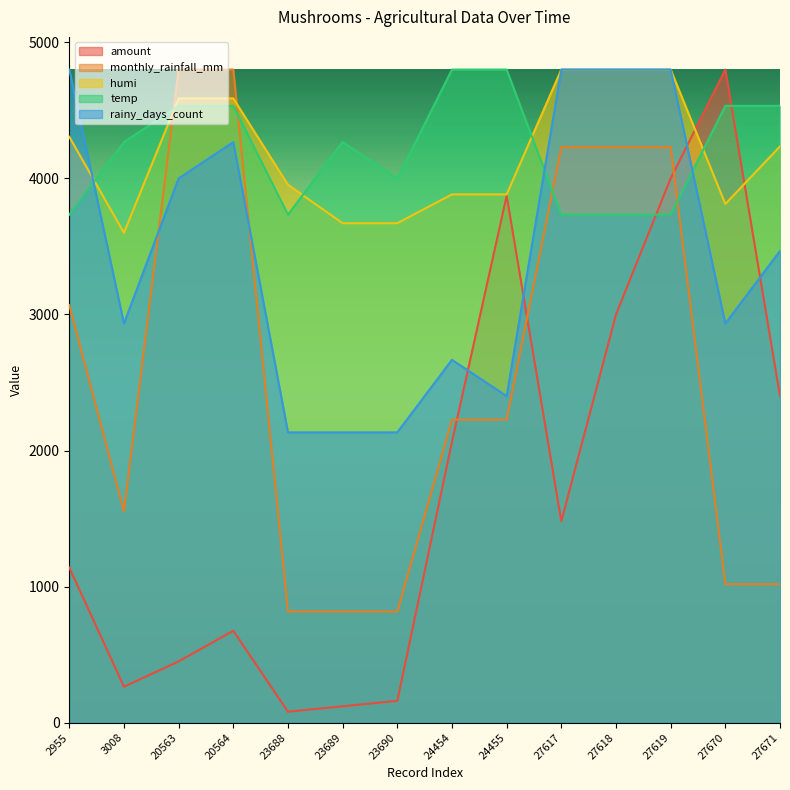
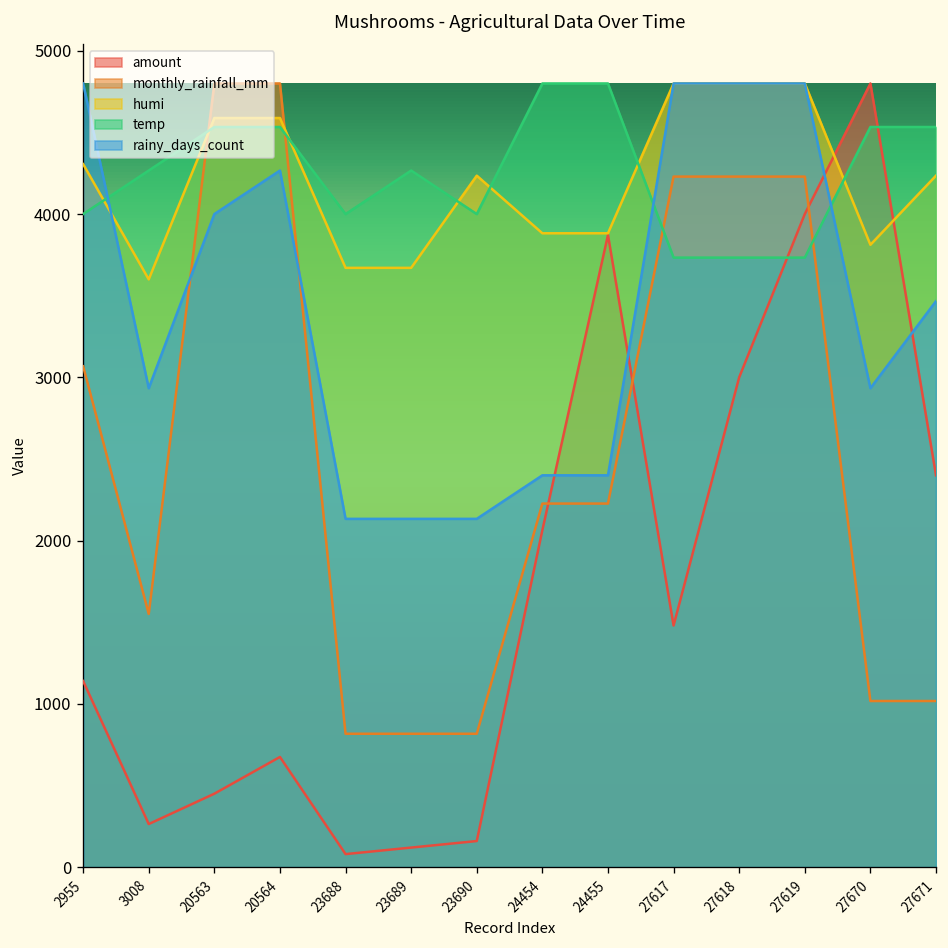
  {
    "humi": {
      "2955": 4310,
      "3008": 3600,
      "20564": 4590,
-     "23688": 3950,
+     "23688": 3670,
      "23689": 3670,
-     "23690": 3670,
+     "23690": 4240,
      "24454": 3880,
      "27670": 3810,
      "27671": 4240
    },
    "temp": {
-     "2955": 3730,
+     "2955": 4000,
      "3008": 4270,
      "20564": 4530,
-     "23688": 3730,
+     "23688": 4000,
      "23689": 4270,
      "23690": 4000,
      "24454": 4800,
      "24455": 4800,
      "27617": 3730,
      "27618": 3730,
      "27619": 3730,
      "27670": 4530,
      "27671": 4530
    },
    "rainy_days_count": {
      "2955": 4800,
      "3008": 2930,
      "20563": 4000,
      "20564": 4270,
      "23688": 2130,
      "23689": 2130,
      "23690": 2130,
-     "24454": 2670,
+     "24454": 2400,
      "24455": 2400,
      "27670": 2930,
      "27671": 3470
    }
  }
